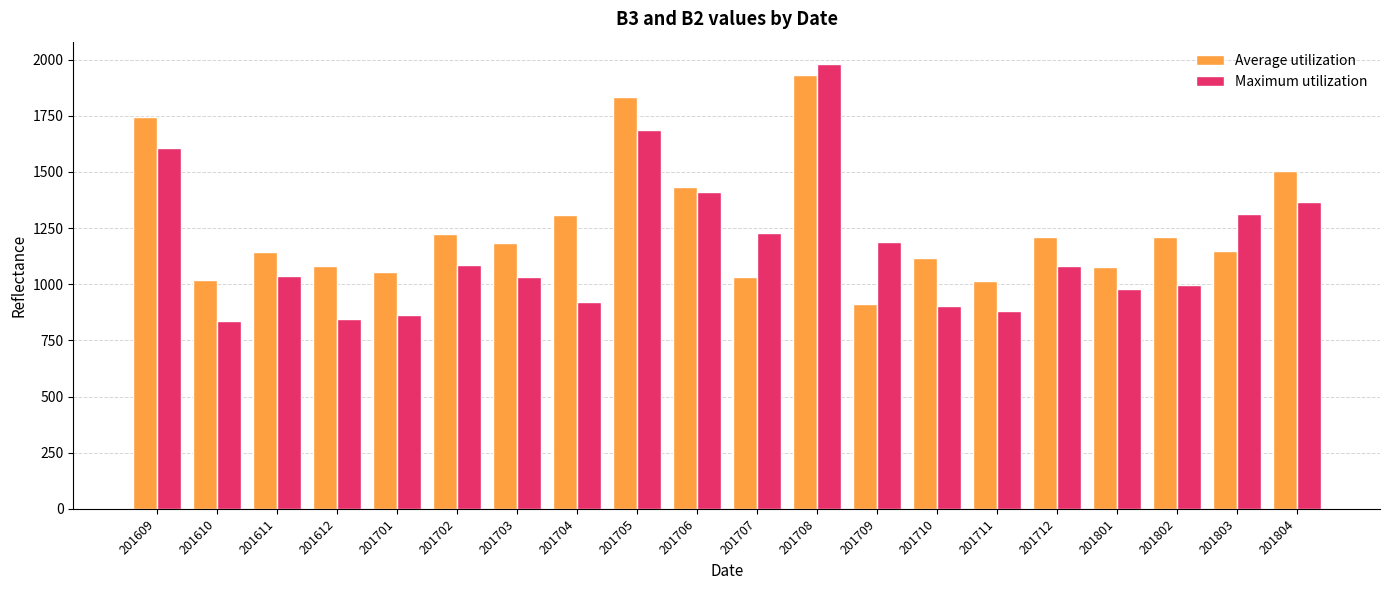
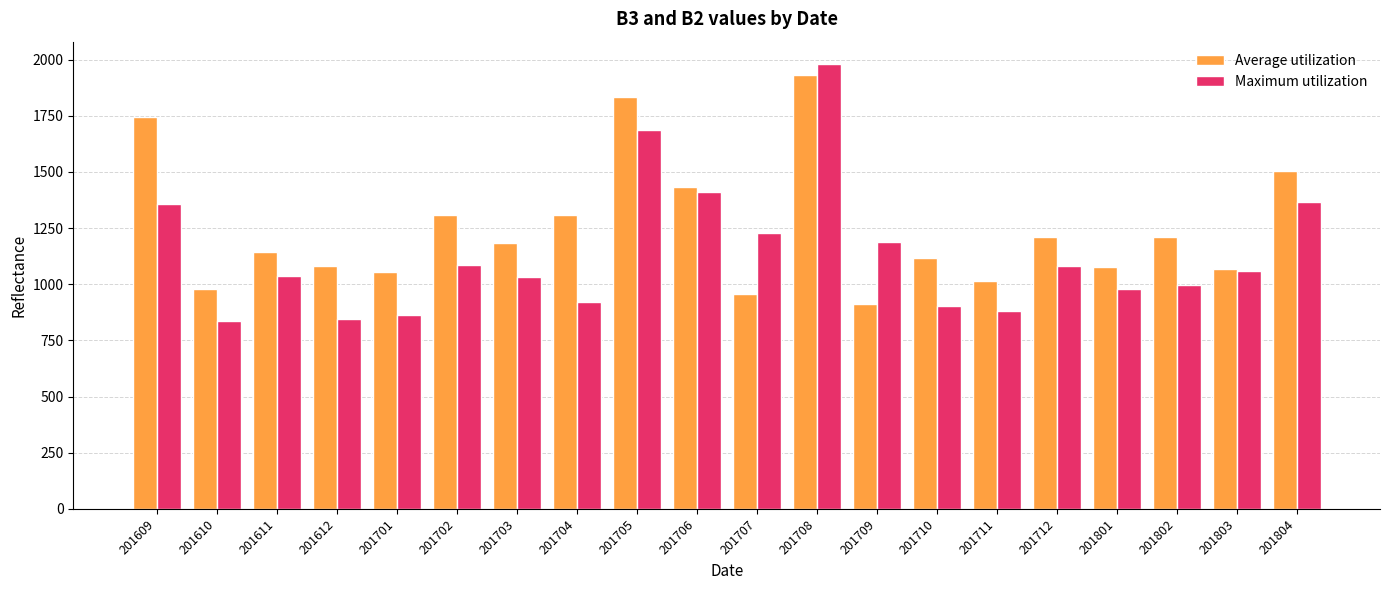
  {
    "Average utilization": {
      "201609": 1740,
-     "201610": 1020,
+     "201610": 980,
      "201611": 1140,
      "201612": 1080,
      "201701": 1060,
-     "201702": 1230,
+     "201702": 1310,
      "201703": 1180,
      "201704": 1310,
      "201705": 1830,
      "201706": 1430,
-     "201707": 1030,
+     "201707": 960,
      "201708": 1930,
      "201709": 910,
      "201710": 1120,
      "201711": 1020,
      "201712": 1210,
      "201801": 1080,
      "201802": 1210,
-     "201803": 1150,
+     "201803": 1070,
      "201804": 1500
    },
    "Maximum utilization": {
-     "201609": 1610,
+     "201609": 1360,
      "201610": 840,
      "201611": 1040,
      "201612": 840,
      "201701": 860,
      "201702": 1090,
      "201703": 1030,
      "201704": 920,
      "201705": 1690,
      "201706": 1410,
      "201707": 1230,
      "201708": 1980,
      "201709": 1190,
      "201710": 910,
      "201711": 880,
      "201712": 1080,
      "201801": 980,
      "201802": 1000,
-     "201803": 1310,
+     "201803": 1060,
      "201804": 1370
    }
  }
